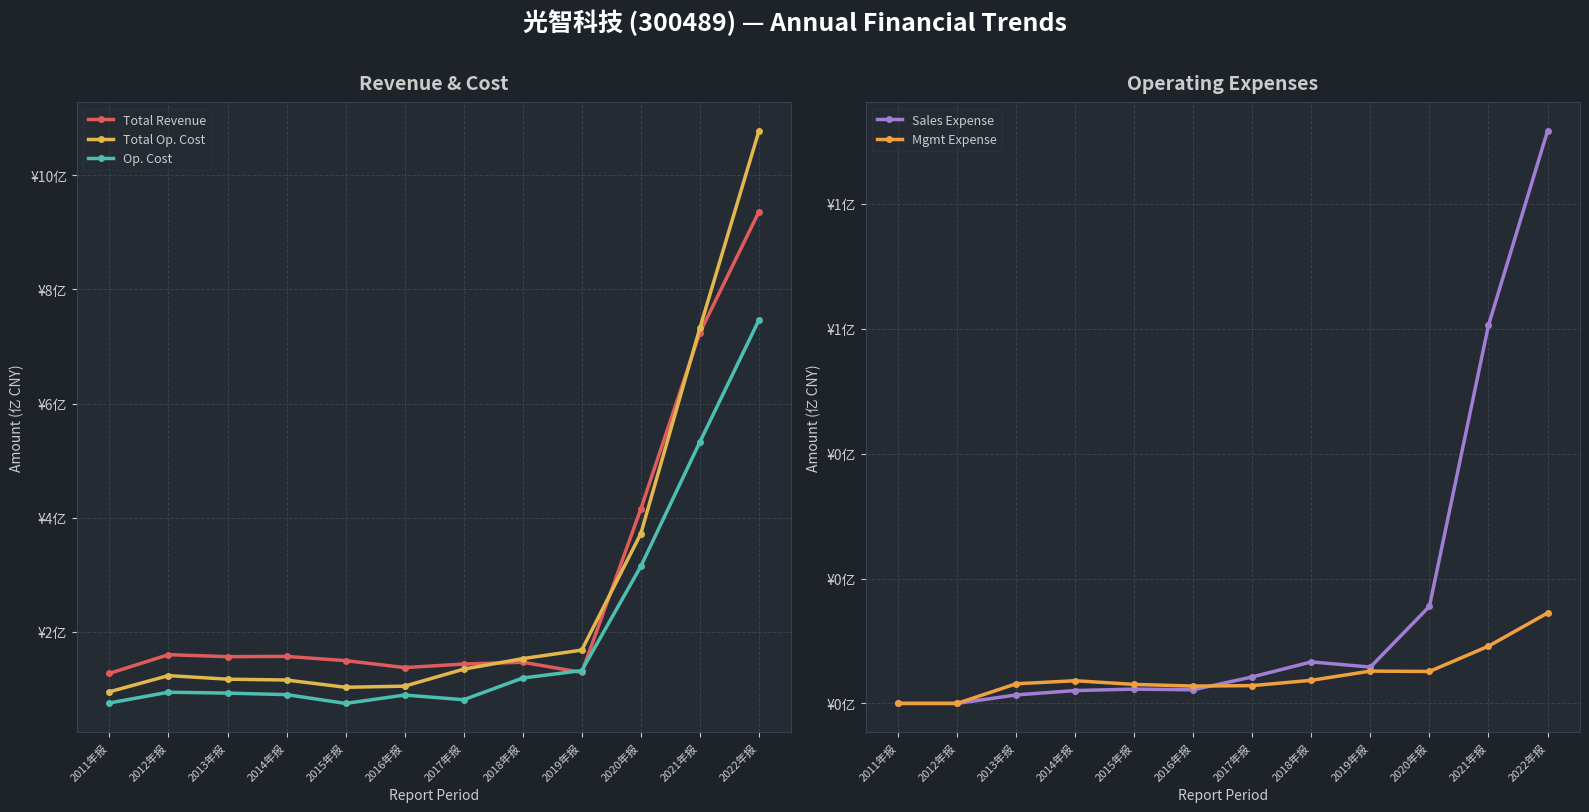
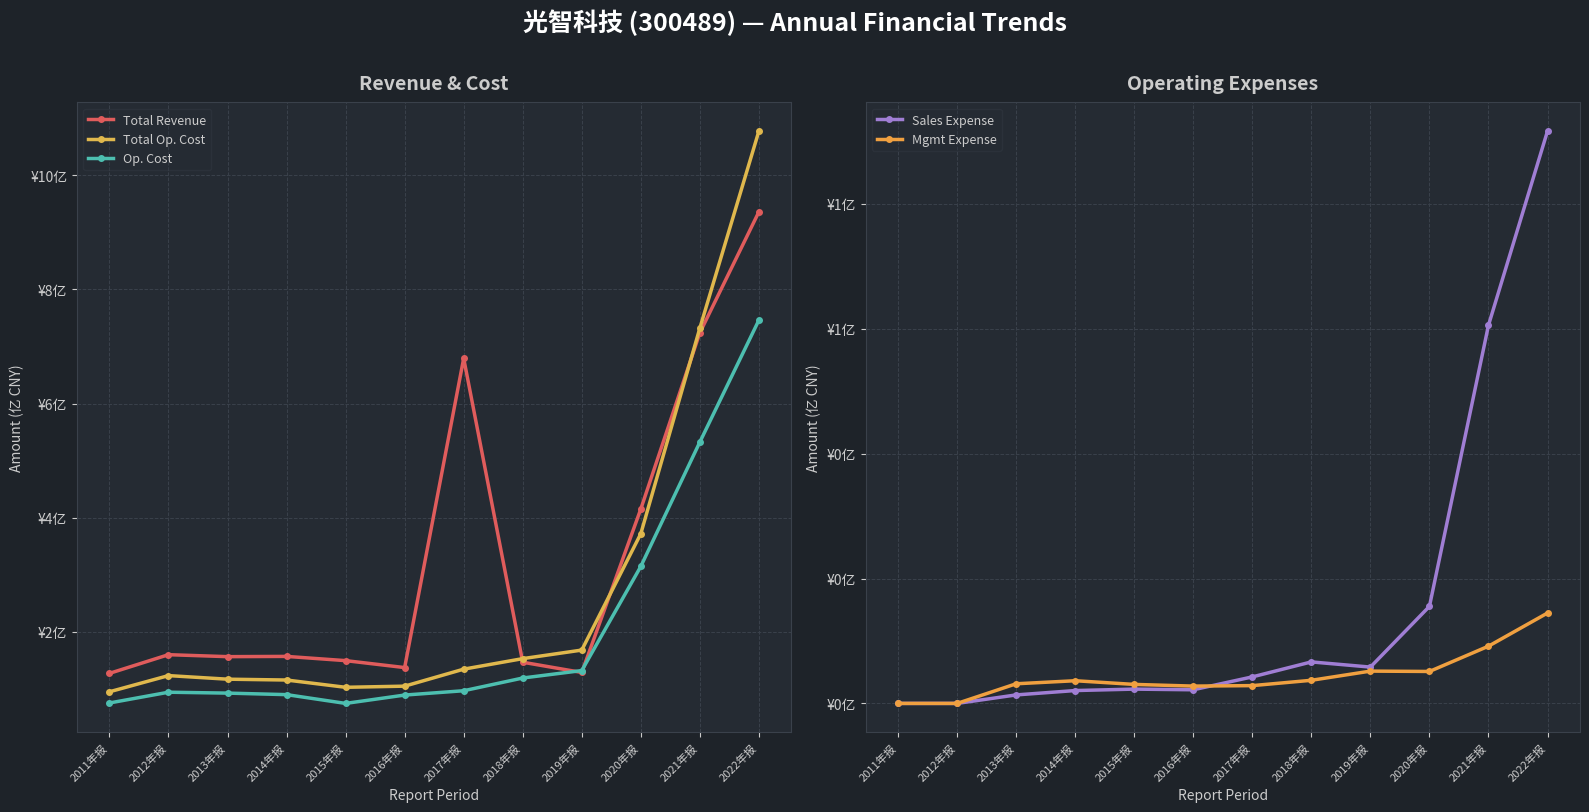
  {
    "Revenue & Cost": {
      "Total Revenue": {
        "2011年报": "¥1.3亿",
        "2012年报": "¥1.6亿",
        "2013年报": "¥1.6亿",
        "2014年报": "¥1.6亿",
        "2015年报": "¥1.5亿",
        "2016年报": "¥1.4亿",
-       "2017年报": "¥1.4亿",
+       "2017年报": "¥6.8亿",
        "2018年报": "¥1.5亿",
        "2020年报": "¥4.2亿",
        "2021年报": "¥7.2亿",
        "2022年报": "¥9.4亿"
      },
      "Total Op. Cost": {
        "2011年报": "¥1.0亿",
        "2012年报": "¥1.2亿",
        "2013年报": "¥1.2亿",
        "2014年报": "¥1.2亿",
        "2015年报": "¥1.0亿",
        "2016年报": "¥1.1亿",
        "2017年报": "¥1.3亿",
        "2018年报": "¥1.5亿",
        "2019年报": "¥1.7亿",
        "2020年报": "¥3.7亿",
        "2021年报": "¥7.3亿",
        "2022年报": "¥10.8亿"
      },
      "Op. Cost": {
        "2011年报": "¥0.8亿",
        "2012年报": "¥0.9亿",
        "2013年报": "¥0.9亿",
        "2014年报": "¥0.9亿",
        "2015年报": "¥0.7亿",
        "2016年报": "¥0.9亿",
-       "2017年报": "¥0.8亿",
+       "2017年报": "¥1.0亿",
        "2018年报": "¥1.2亿",
        "2020年报": "¥3.1亿",
        "2021年报": "¥5.3亿",
        "2022年报": "¥7.5亿"
      }
    }
  }
